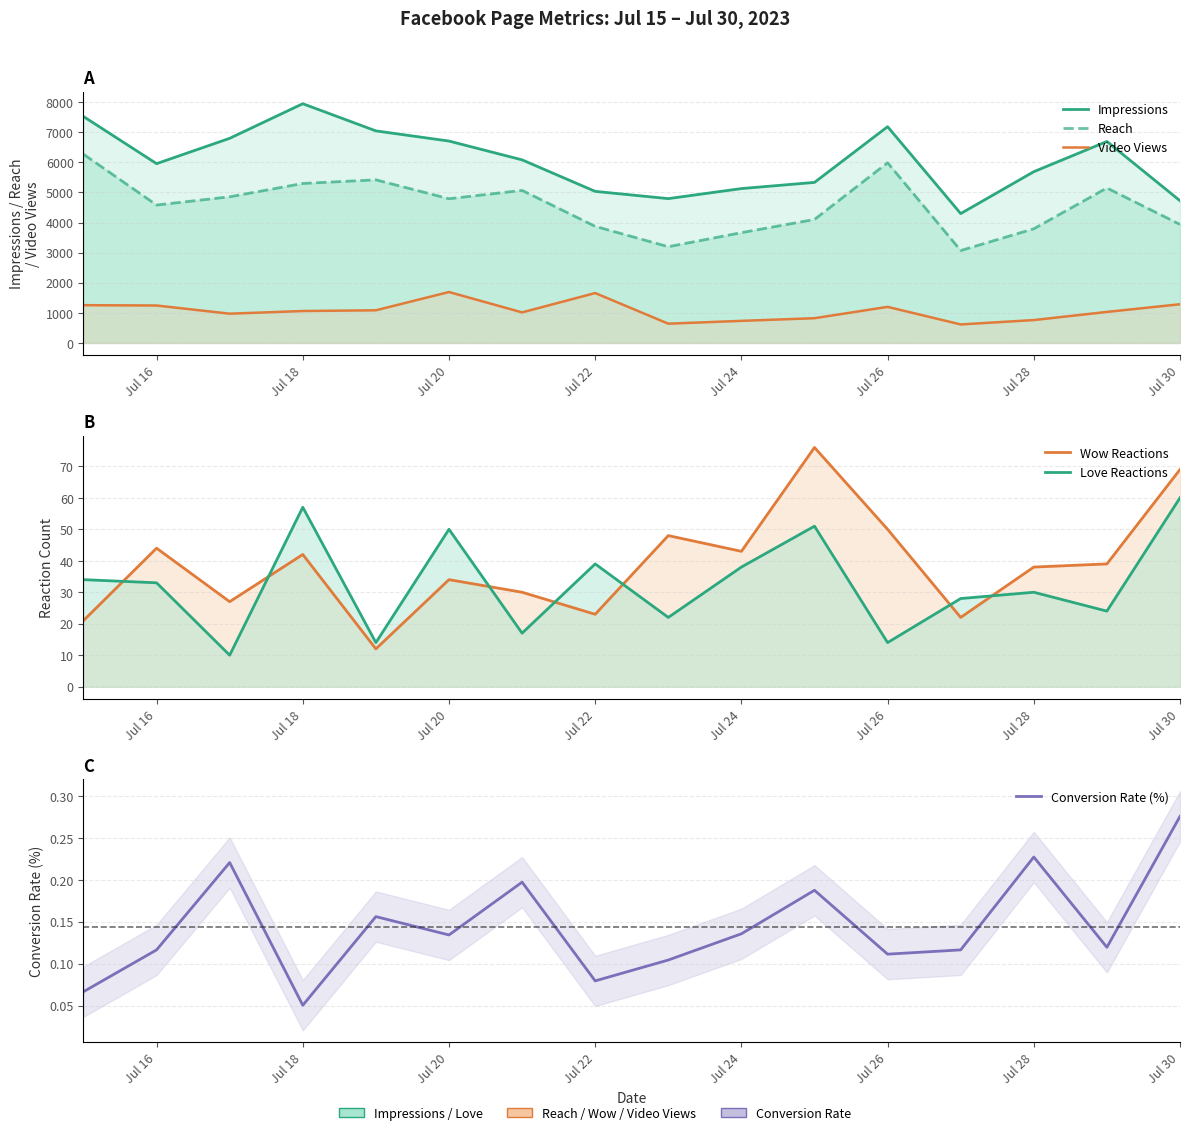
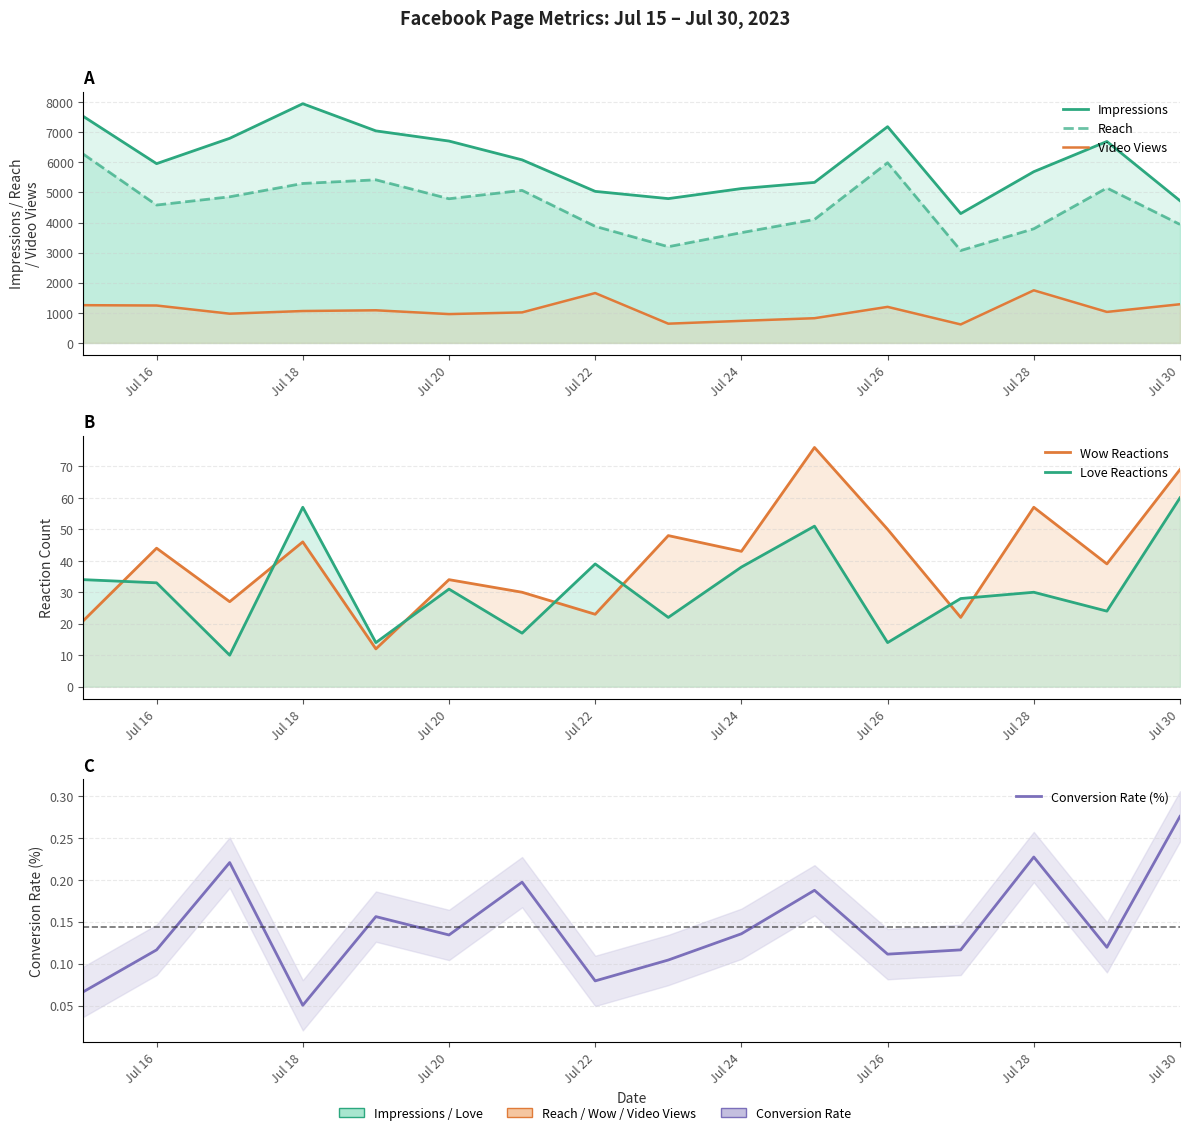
  {
    "A": {
      "Video Views": {
        "Jul 16": 1200,
        "Jul 18": 1100,
-       "Jul 20": 1700,
+       "Jul 20": 1000,
        "Jul 22": 1700,
        "Jul 24": 700,
        "Jul 26": 1200,
-       "Jul 28": 800,
+       "Jul 28": 1700,
        "Jul 30": 1300
      }
    },
    "B": {
      "Wow Reactions": {
        "Jul 16": 44,
-       "Jul 18": 42,
+       "Jul 18": 46,
        "Jul 20": 34,
        "Jul 22": 23,
        "Jul 24": 43,
        "Jul 26": 50,
-       "Jul 28": 38,
+       "Jul 28": 57,
        "Jul 30": 69
      },
      "Love Reactions": {
        "Jul 16": 33,
        "Jul 18": 57,
-       "Jul 20": 50,
+       "Jul 20": 31,
        "Jul 22": 39,
        "Jul 24": 38,
        "Jul 26": 14,
        "Jul 28": 30,
        "Jul 30": 60
      }
    },
    "C": {
      "Conversion Rate (%)": {
        "Jul 16": 0.12,
        "Jul 18": 0.05,
        "Jul 20": 0.13,
        "Jul 22": 0.08,
        "Jul 24": 0.14,
        "Jul 26": 0.11,
        "Jul 28": 0.23,
        "Jul 30": 0.28
      }
    }
  }
